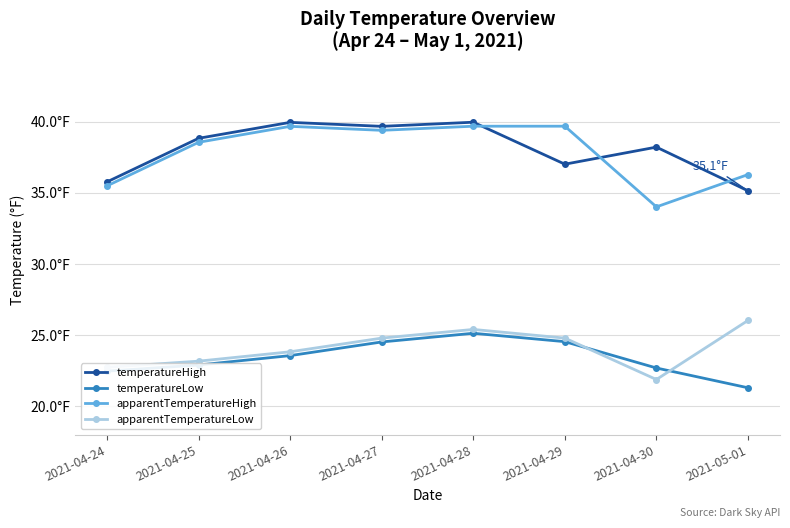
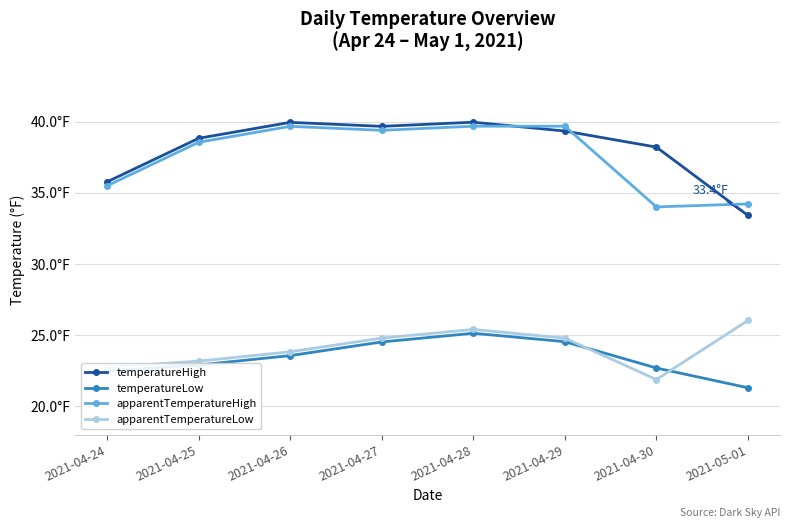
  {
    "temperatureHigh": {
-     "2021-04-29": "37.0°F",
-     "2021-05-01": "35.1°F"
+     "2021-04-29": "39.3°F",
+     "2021-05-01": "33.4°F"
    },
    "temperatureLow": {
      "2021-04-26": "23.6°F",
      "2021-04-27": "24.5°F",
      "2021-04-28": "25.1°F",
      "2021-04-29": "24.5°F",
      "2021-04-30": "22.7°F",
      "2021-05-01": "21.3°F"
    },
    "apparentTemperatureHigh": {
      "2021-04-24": "35.5°F",
      "2021-04-25": "38.5°F",
      "2021-04-26": "39.7°F",
      "2021-04-27": "39.4°F",
      "2021-04-28": "39.7°F",
      "2021-04-29": "39.7°F",
      "2021-04-30": "34.0°F",
-     "2021-05-01": "36.3°F"
+     "2021-05-01": "34.2°F"
    },
    "apparentTemperatureLow": {
      "2021-04-25": "23.2°F",
      "2021-04-26": "23.8°F",
      "2021-04-27": "24.8°F",
      "2021-04-28": "25.4°F",
      "2021-04-29": "24.8°F",
      "2021-04-30": "21.9°F",
      "2021-05-01": "26.0°F"
    }
  }
